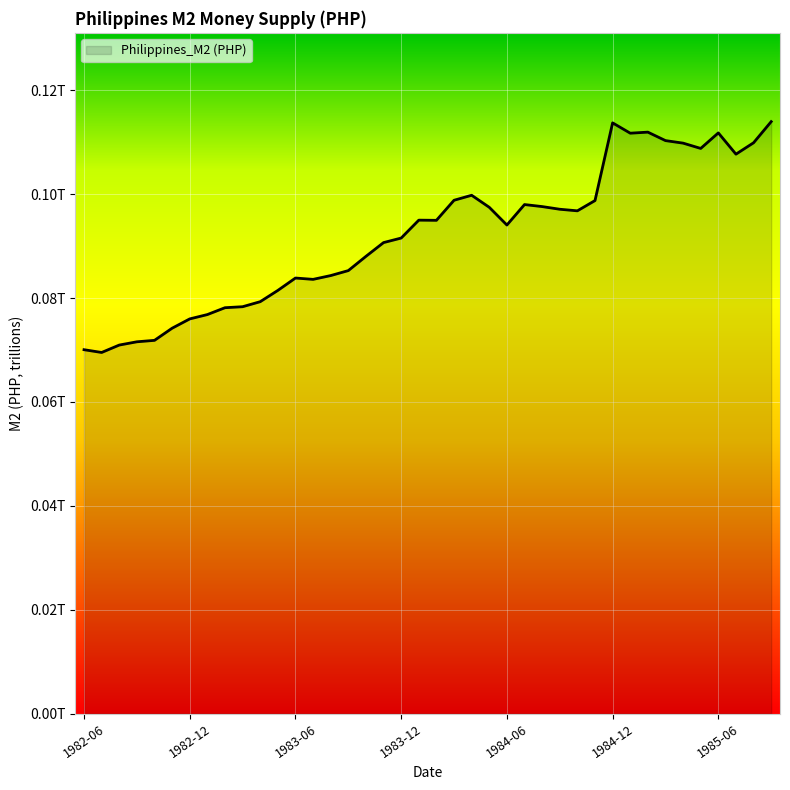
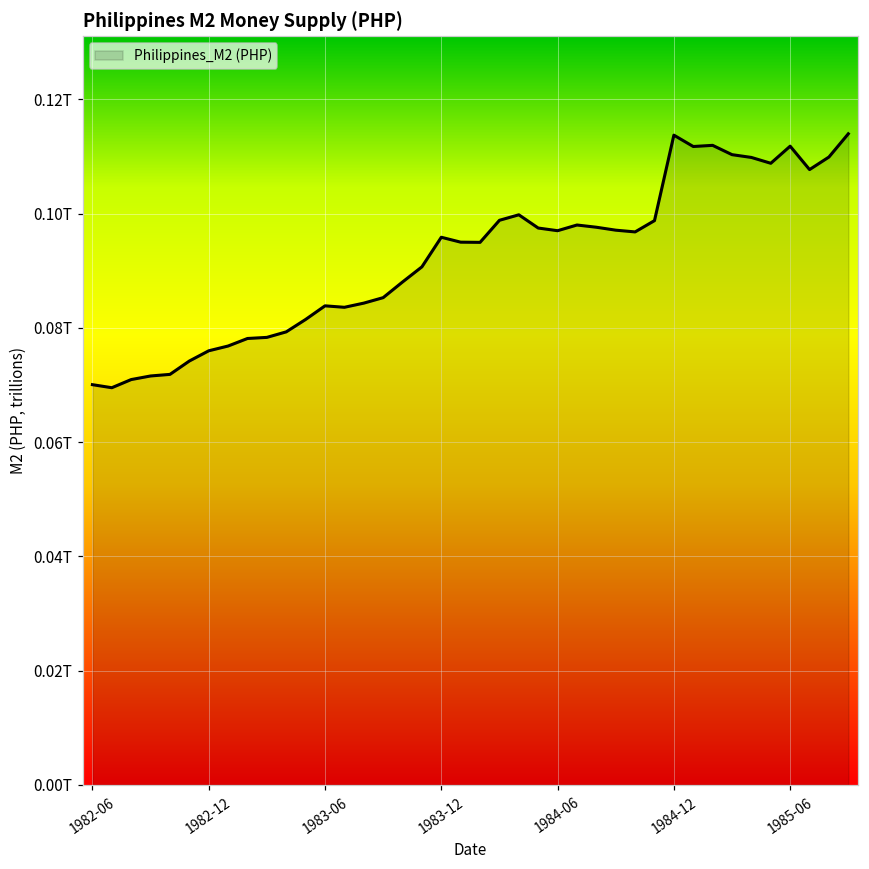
  {
    "1982-06": "0.070T",
    "1982-12": "0.076T",
    "1983-06": "0.084T",
-   "1983-12": "0.092T",
-   "1984-06": "0.094T",
+   "1983-12": "0.096T",
+   "1984-06": "0.097T",
    "1984-12": "0.114T",
    "1985-06": "0.112T"
  }
